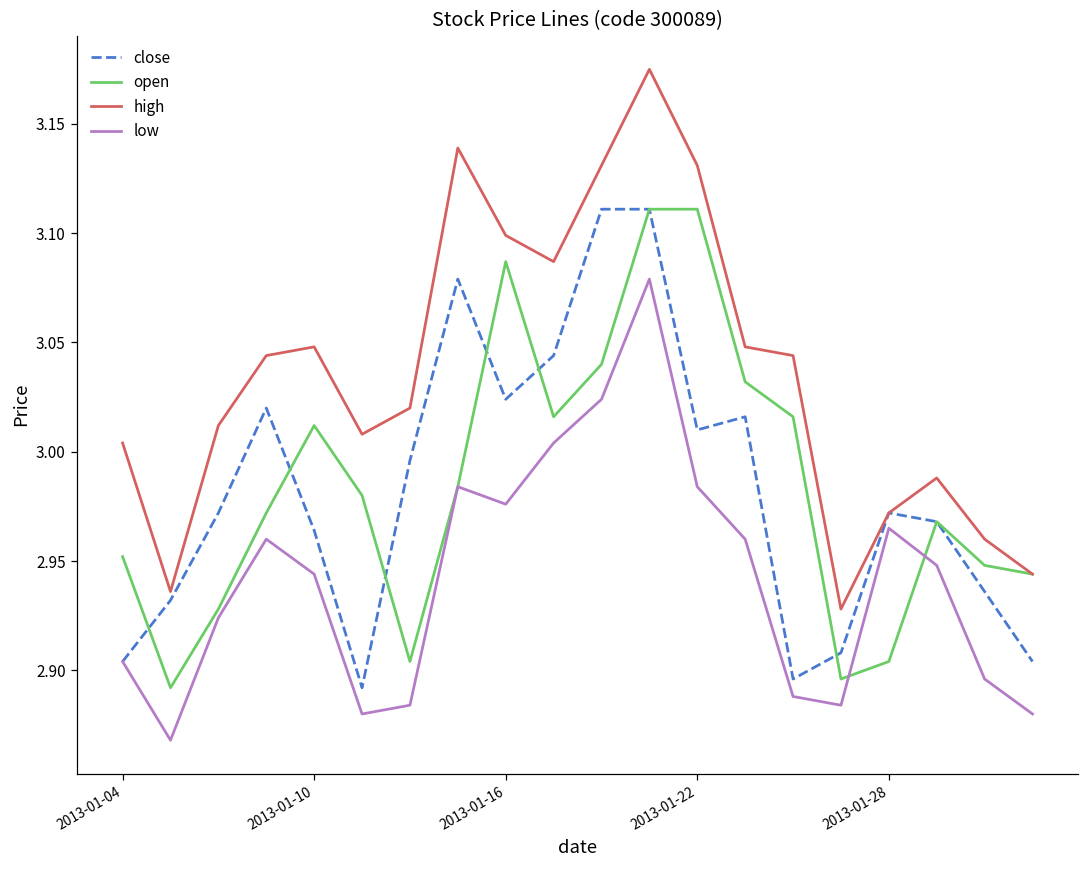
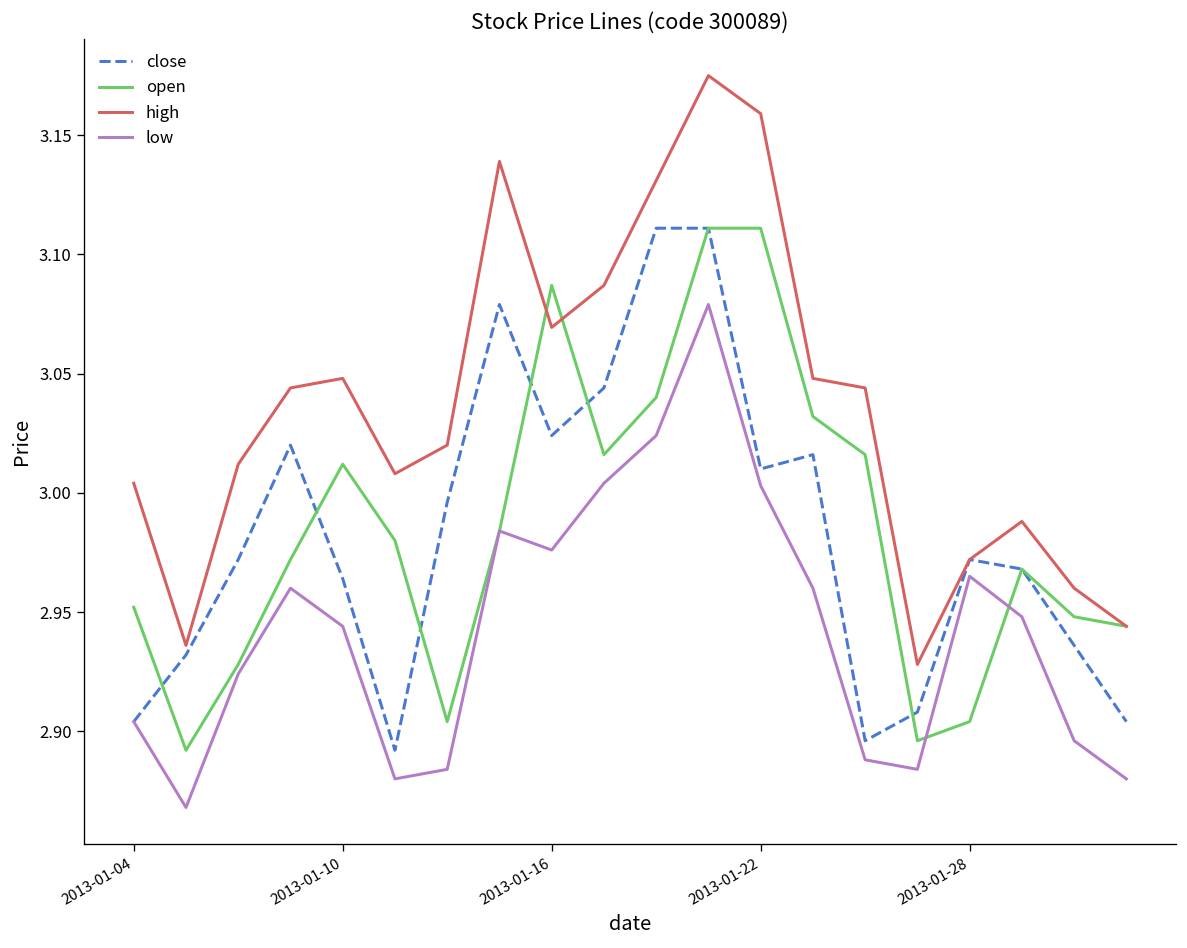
  {
    "close": {
      "2013-01-10": 2.964,
      "2013-01-16": 3.024,
      "2013-01-22": 3.010
    },
    "open": {
      "2013-01-04": 2.952,
      "2013-01-10": 3.012,
      "2013-01-16": 3.087,
      "2013-01-22": 3.111,
      "2013-01-28": 2.904
    },
    "high": {
      "2013-01-04": 3.004,
      "2013-01-10": 3.048,
-     "2013-01-16": 3.099,
-     "2013-01-22": 3.131
+     "2013-01-16": 3.069,
+     "2013-01-22": 3.159
    },
    "low": {
      "2013-01-10": 2.944,
      "2013-01-16": 2.976,
-     "2013-01-22": 2.984,
+     "2013-01-22": 3.003,
      "2013-01-28": 2.965
    }
  }
